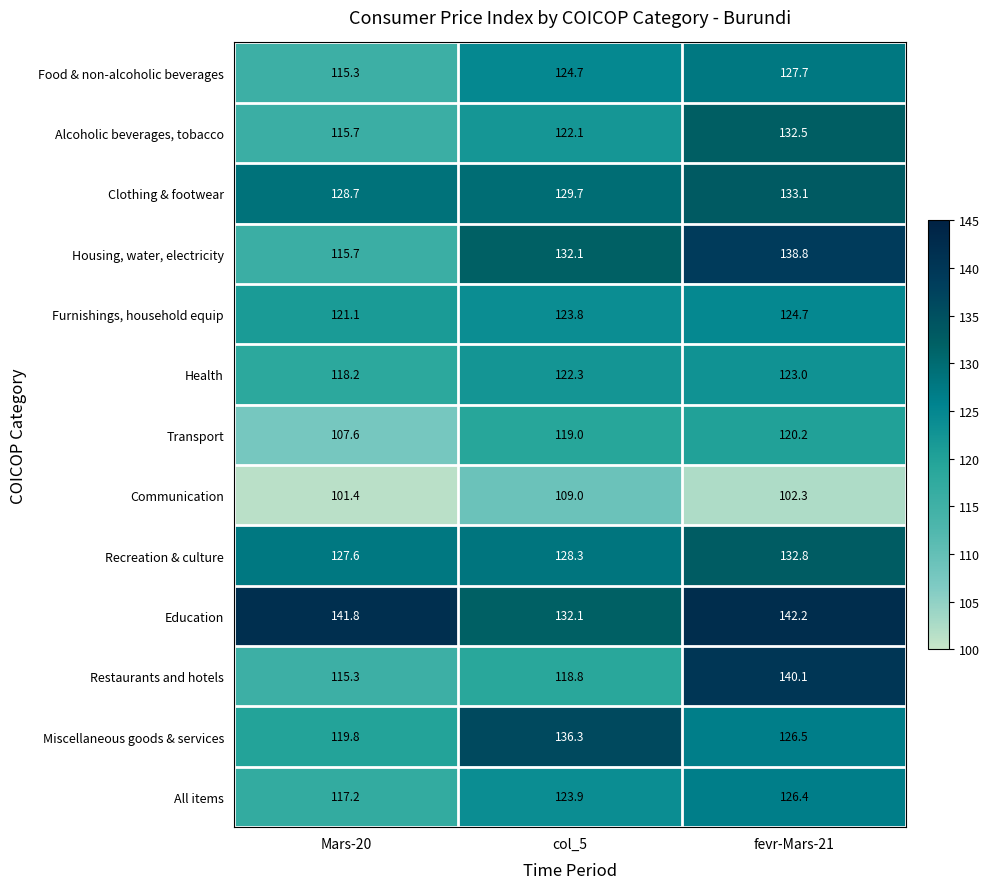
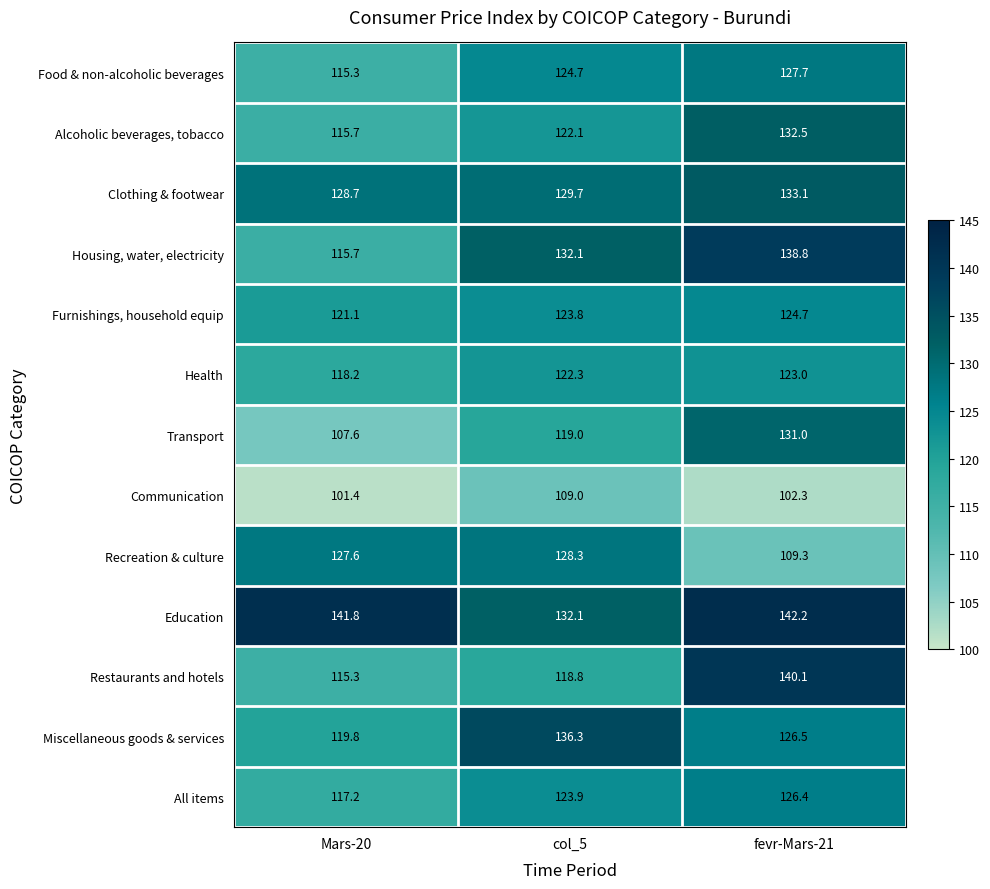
  {
    "Food & non-alcoholic beverages": {
      "Mars-20": 115.3,
      "col_5": 124.7,
      "fevr-Mars-21": 127.7
    },
    "Alcoholic beverages, tobacco": {
      "Mars-20": 115.7,
      "col_5": 122.1,
      "fevr-Mars-21": 132.5
    },
    "Clothing & footwear": {
      "Mars-20": 128.7,
      "col_5": 129.7,
      "fevr-Mars-21": 133.1
    },
    "Housing, water, electricity": {
      "Mars-20": 115.7,
      "col_5": 132.1,
      "fevr-Mars-21": 138.8
    },
    "Furnishings, household equip": {
      "Mars-20": 121.1,
      "col_5": 123.8,
      "fevr-Mars-21": 124.7
    },
    "Health": {
      "Mars-20": 118.2,
      "col_5": 122.3,
      "fevr-Mars-21": 123.0
    },
    "Transport": {
      "Mars-20": 107.6,
      "col_5": 119.0,
-     "fevr-Mars-21": 120.2
+     "fevr-Mars-21": 131.0
    },
    "Communication": {
      "Mars-20": 101.4,
      "col_5": 109.0,
      "fevr-Mars-21": 102.3
    },
    "Recreation & culture": {
      "Mars-20": 127.6,
      "col_5": 128.3,
-     "fevr-Mars-21": 132.8
+     "fevr-Mars-21": 109.3
    },
    "Education": {
      "Mars-20": 141.8,
      "col_5": 132.1,
      "fevr-Mars-21": 142.2
    },
    "Restaurants and hotels": {
      "Mars-20": 115.3,
      "col_5": 118.8,
      "fevr-Mars-21": 140.1
    },
    "Miscellaneous goods & services": {
      "Mars-20": 119.8,
      "col_5": 136.3,
      "fevr-Mars-21": 126.5
    },
    "All items": {
      "Mars-20": 117.2,
      "col_5": 123.9,
      "fevr-Mars-21": 126.4
    }
  }
